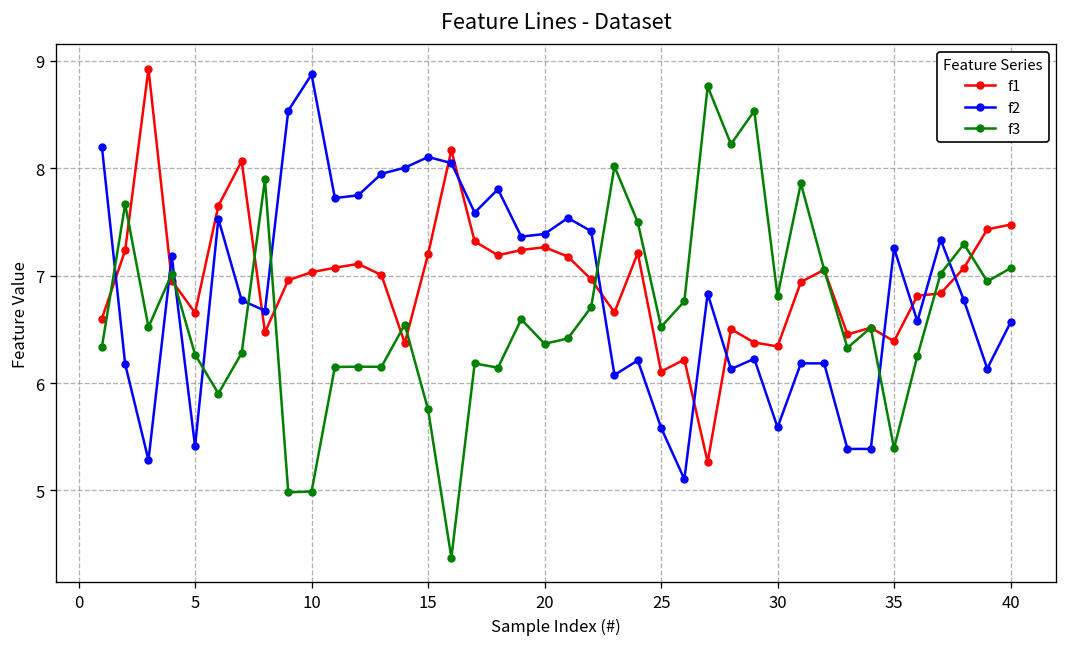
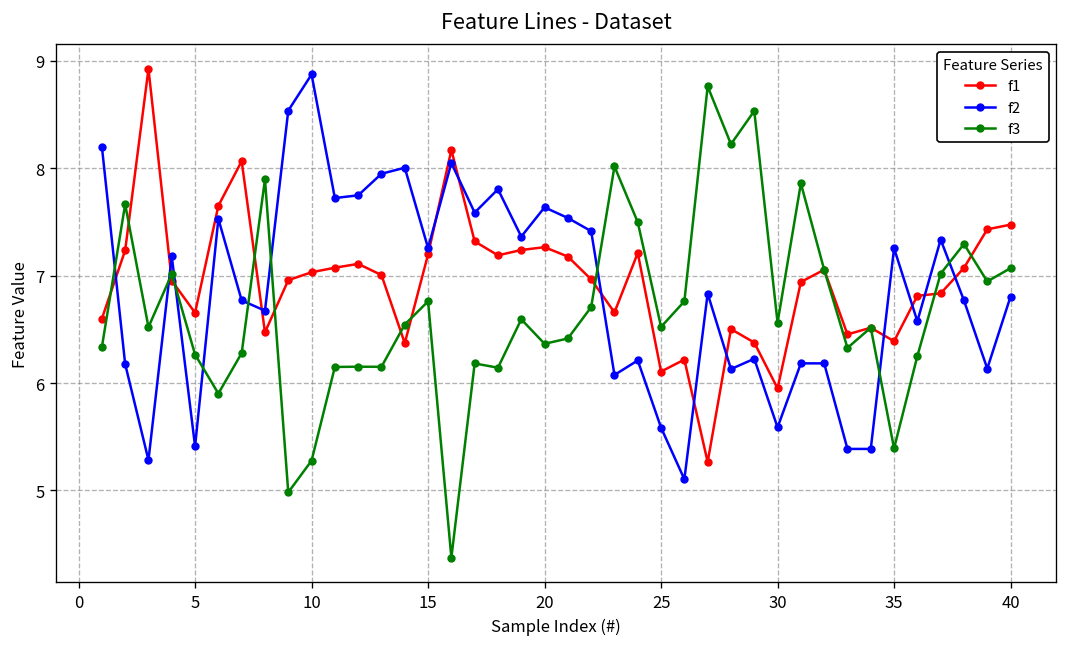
  {
    "f1": {
      "5": 6.7,
      "10": 7.0,
      "15": 7.2,
      "20": 7.3,
      "25": 6.1,
-     "30": 6.3,
+     "30": 6.0,
      "35": 6.4,
      "40": 7.5
    },
    "f2": {
      "5": 5.4,
      "10": 8.9,
-     "15": 8.1,
-     "20": 7.4,
+     "15": 7.3,
+     "20": 7.6,
      "25": 5.6,
      "30": 5.6,
      "35": 7.3,
-     "40": 6.6
+     "40": 6.8
    },
    "f3": {
      "5": 6.3,
-     "10": 5.0,
-     "15": 5.8,
+     "10": 5.3,
+     "15": 6.8,
      "20": 6.4,
      "25": 6.5,
-     "30": 6.8,
+     "30": 6.6,
      "35": 5.4,
      "40": 7.1
    }
  }
